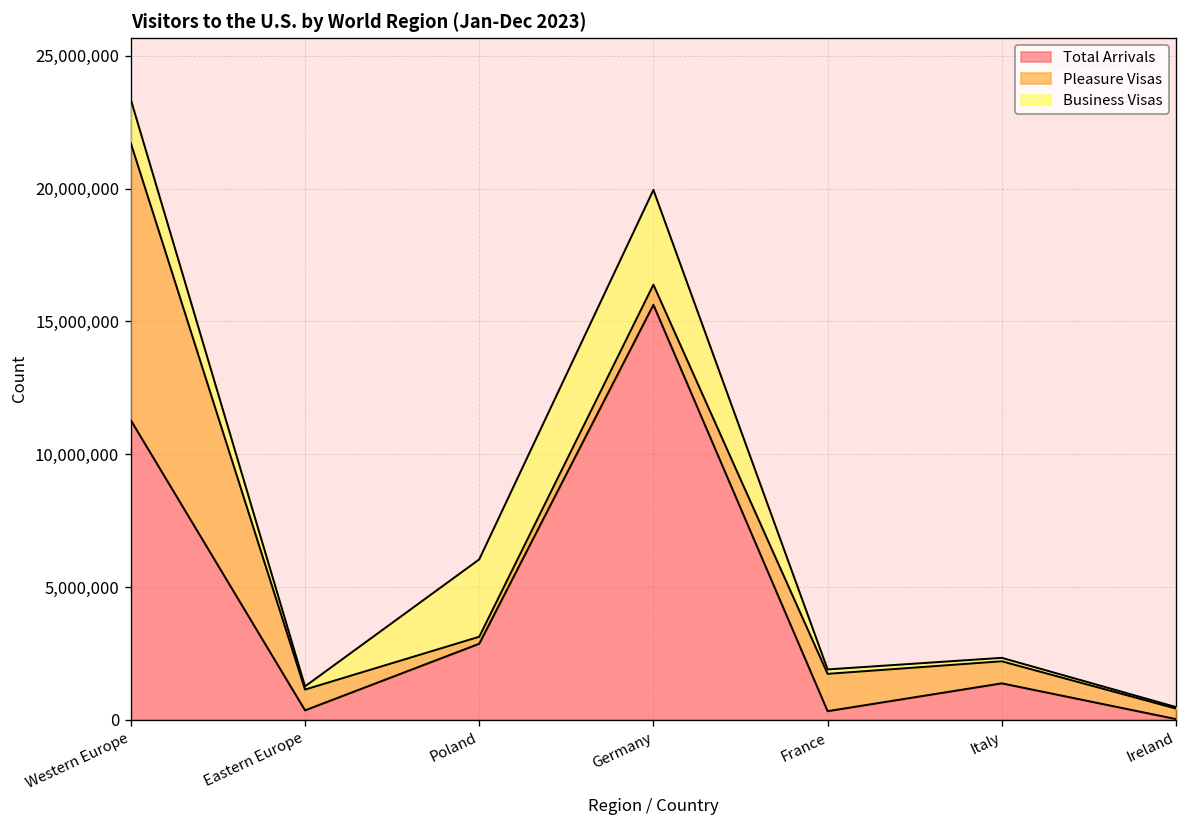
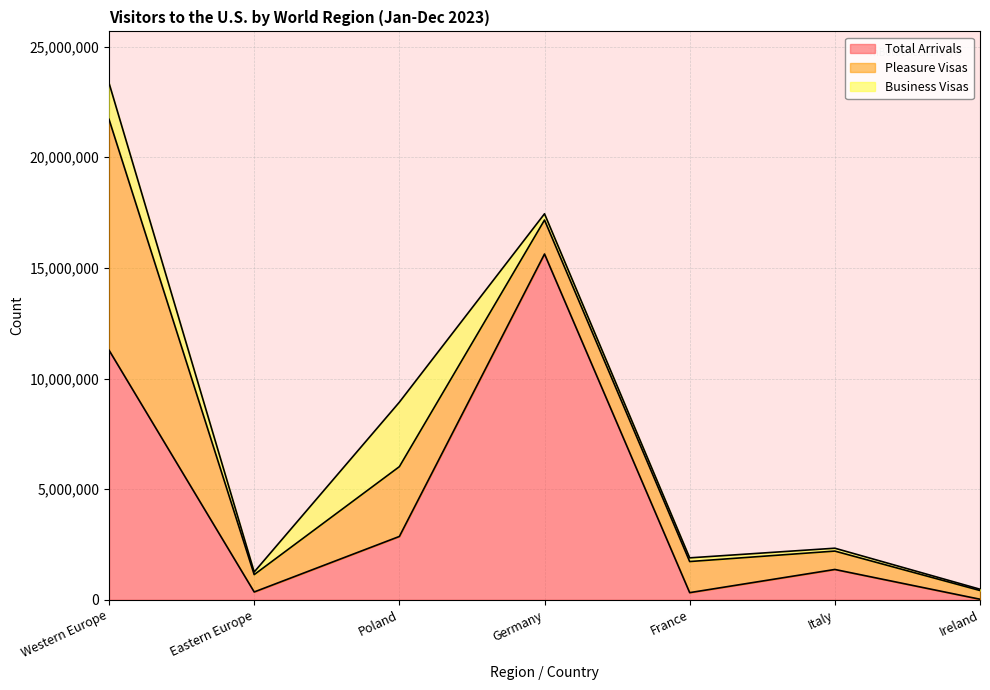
  {
    "Total Arrivals": {
      "Western Europe": "11,300,000",
      "Eastern Europe": "400,000",
      "Poland": "2,900,000",
      "Germany": "15,600,000",
      "France": "300,000",
      "Italy": "1,400,000",
      "Ireland": "0"
    },
    "Pleasure Visas": {
      "Western Europe": "10,400,000",
      "Eastern Europe": "800,000",
-     "Poland": "300,000",
-     "Germany": "800,000",
+     "Poland": "3,200,000",
+     "Germany": "1,500,000",
      "France": "1,400,000",
      "Italy": "800,000"
    },
    "Business Visas": {
      "Western Europe": "1,600,000",
      "Eastern Europe": "100,000",
      "Poland": "2,900,000",
-     "Germany": "3,600,000",
+     "Germany": "300,000",
      "France": "200,000",
      "Italy": "100,000"
    }
  }
